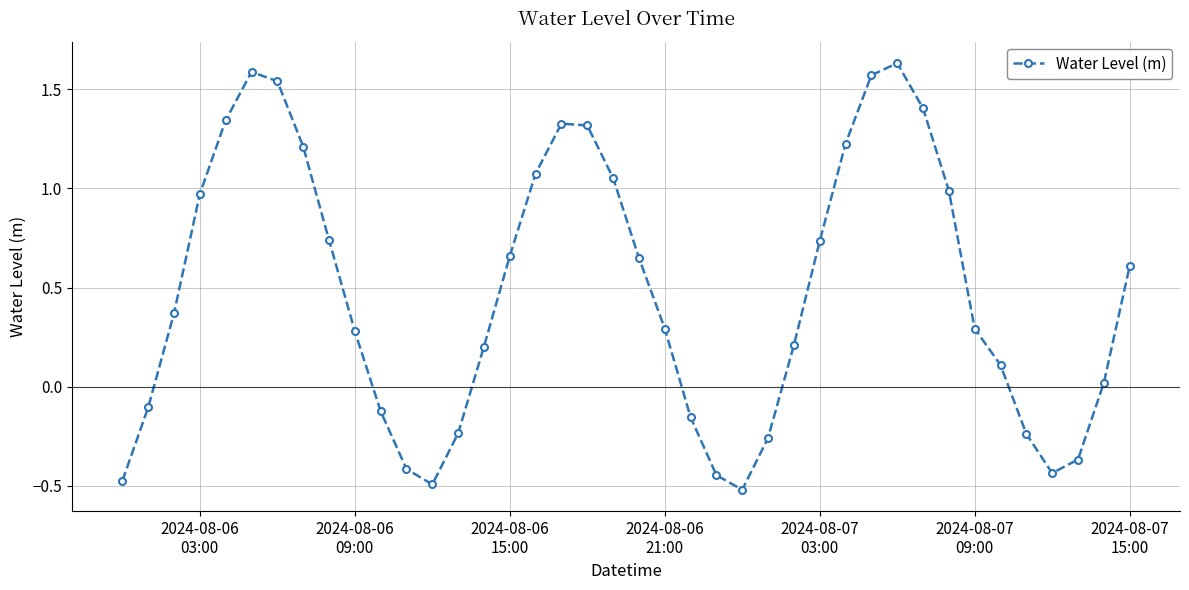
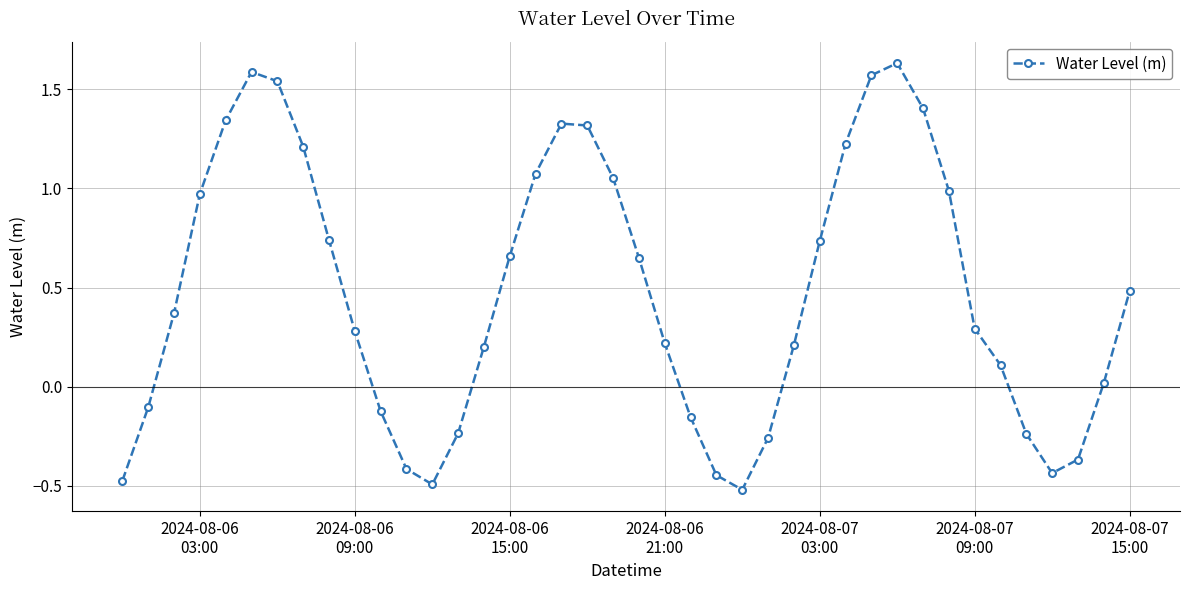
  {
    "2024-08-06 03:00": 0.97,
    "2024-08-06 09:00": 0.28,
    "2024-08-06 15:00": 0.66,
-   "2024-08-06 21:00": 0.29,
+   "2024-08-06 21:00": 0.22,
    "2024-08-07 03:00": 0.73,
    "2024-08-07 09:00": 0.29,
-   "2024-08-07 15:00": 0.61
+   "2024-08-07 15:00": 0.48
  }
